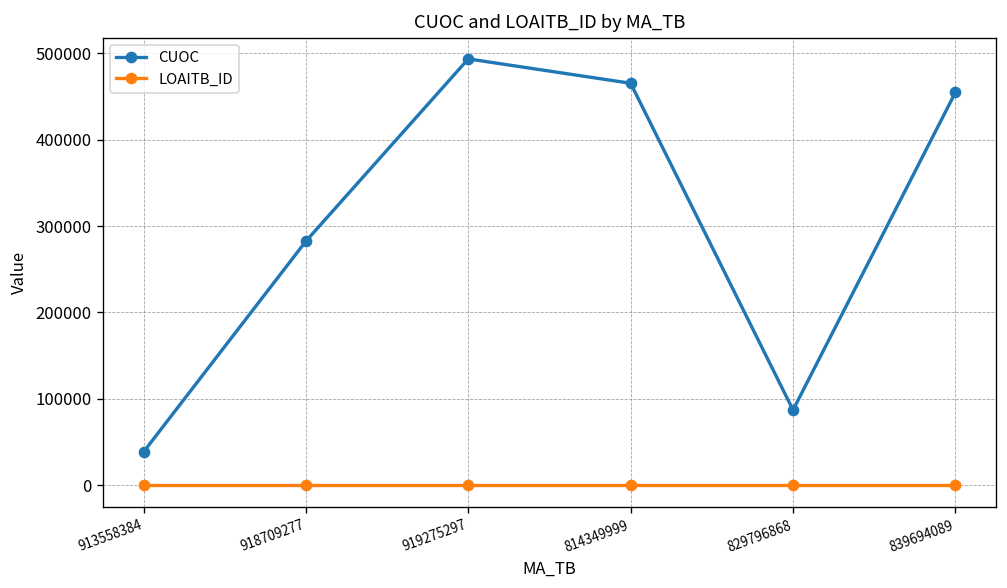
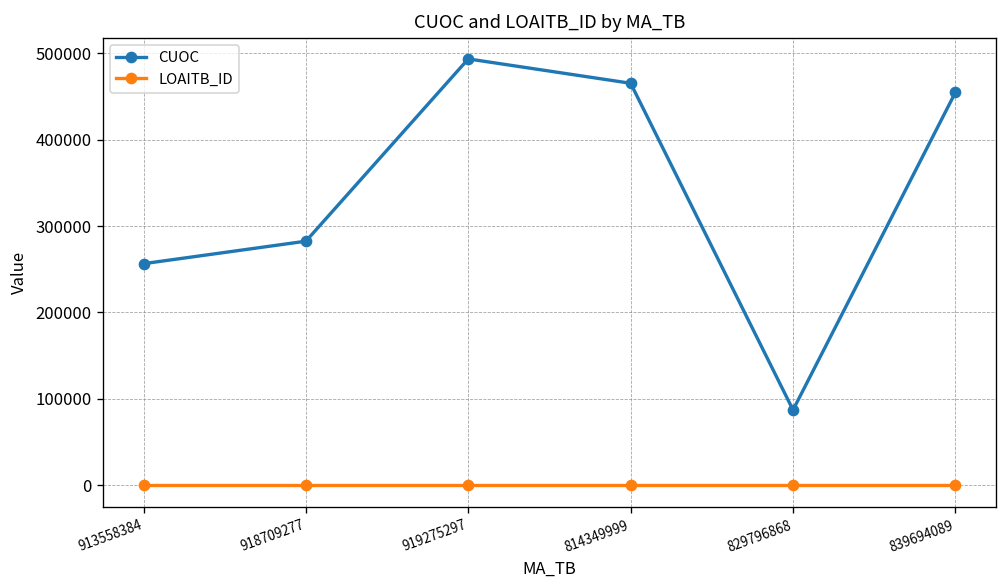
  {
    "CUOC": {
-     "913558384": 40000,
+     "913558384": 260000,
      "918709277": 280000,
      "919275297": 490000,
      "814349999": 470000,
      "829796868": 90000,
      "839694089": 450000
    },
    "LOAITB_ID": {
      "913558384": 0,
      "918709277": 0,
      "919275297": 0,
      "814349999": 0,
      "829796868": 0,
      "839694089": 0
    }
  }
